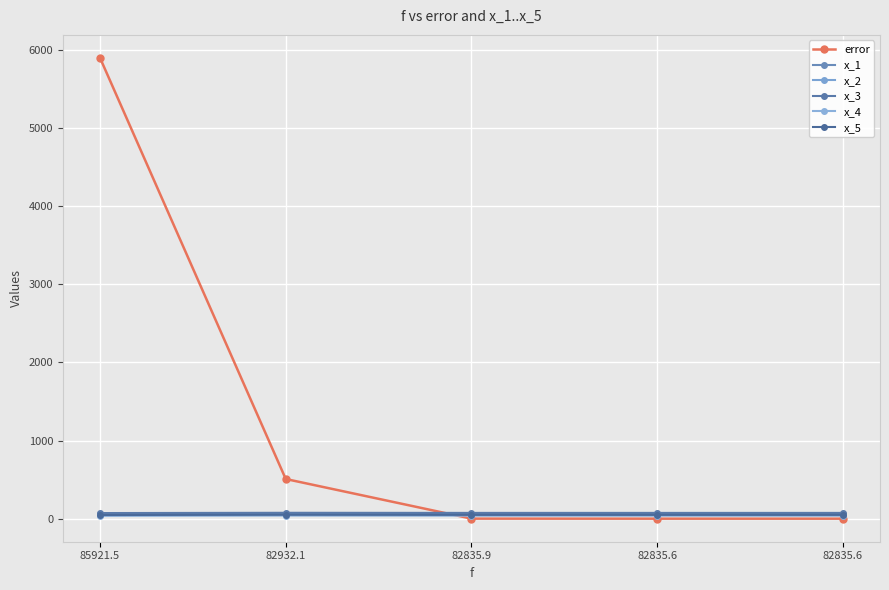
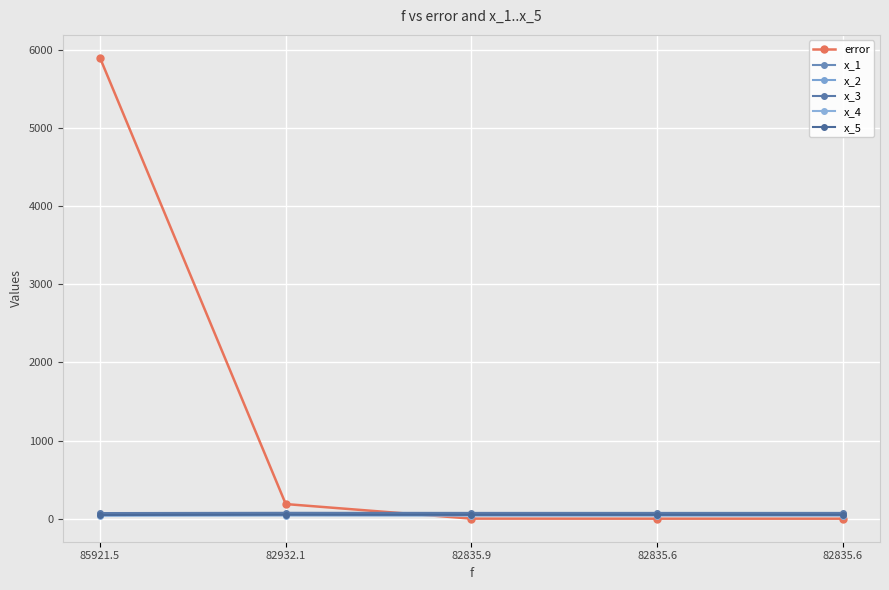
  {
    "error": {
      "85921.5": 5900,
-     "82932.1": 500,
+     "82932.1": 200,
      "82835.9": 0
    }
  }
